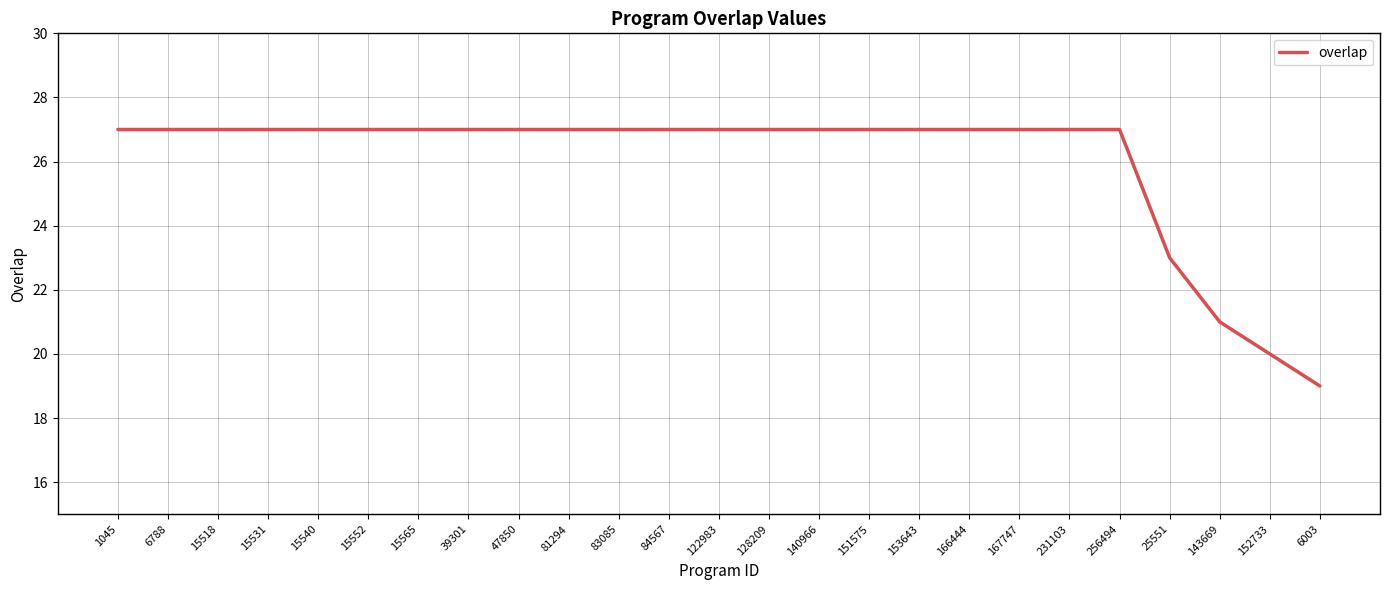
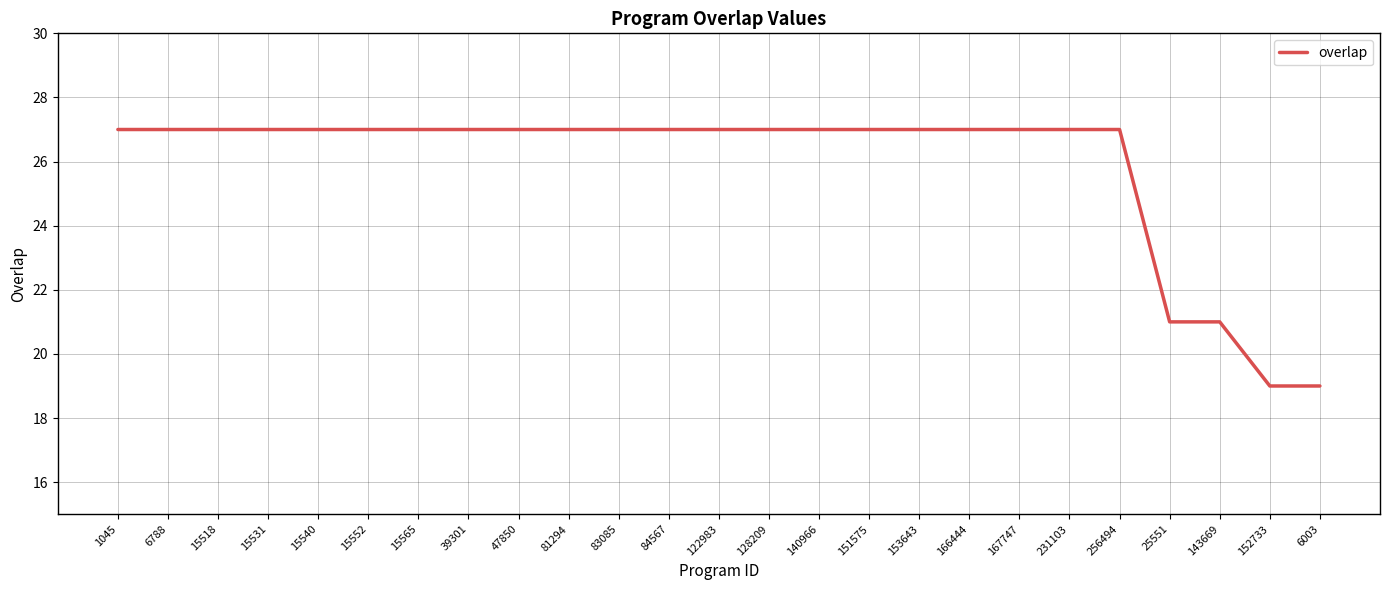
  {
    "1045": 27,
    "6788": 27,
    "15518": 27,
    "15531": 27,
    "15540": 27,
    "15552": 27,
    "15565": 27,
    "39301": 27,
    "47850": 27,
    "81294": 27,
    "83085": 27,
    "84567": 27,
    "122983": 27,
    "128209": 27,
    "140966": 27,
    "151575": 27,
    "153643": 27,
    "166444": 27,
    "167747": 27,
    "231103": 27,
    "256494": 27,
-   "25551": 23,
+   "25551": 21,
    "143669": 21,
-   "152733": 20,
+   "152733": 19,
    "6003": 19
  }
